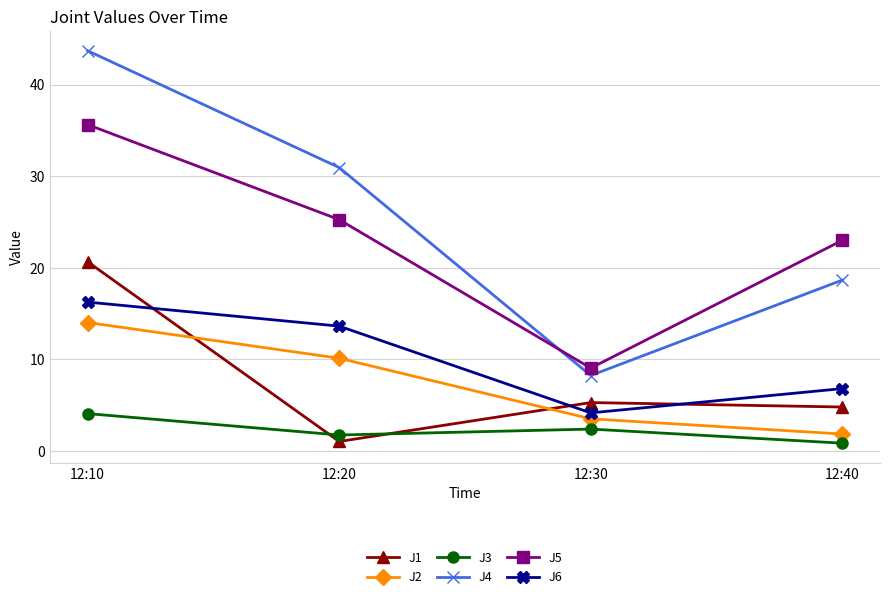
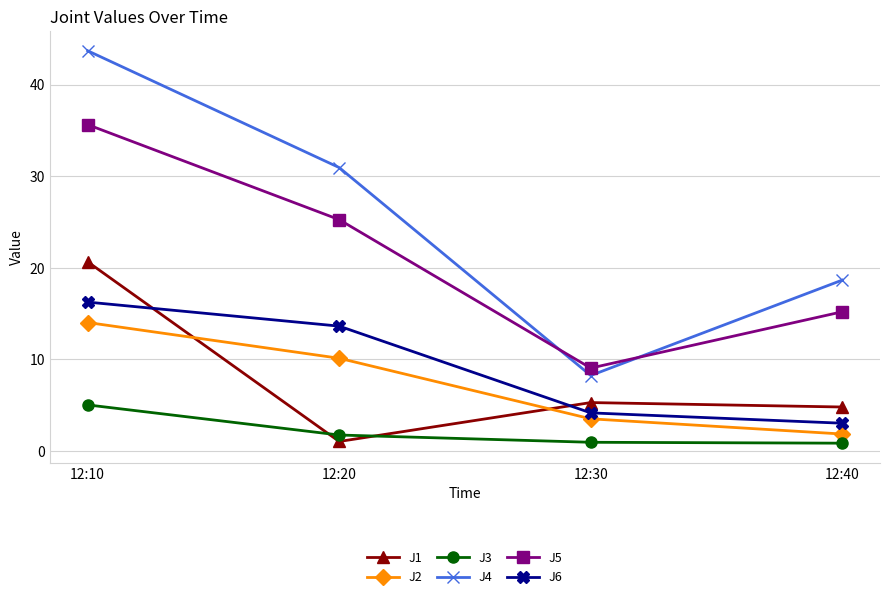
  {
    "J1": {
      "12:10": 21,
      "12:20": 1,
      "12:30": 5,
      "12:40": 5
    },
    "J2": {
      "12:10": 14,
      "12:20": 10,
      "12:30": 4,
      "12:40": 2
    },
    "J3": {
-     "12:10": 4,
+     "12:10": 5,
      "12:20": 2,
-     "12:30": 2,
+     "12:30": 1,
      "12:40": 1
    },
    "J4": {
      "12:10": 44,
      "12:20": 31,
      "12:30": 8,
      "12:40": 19
    },
    "J5": {
      "12:10": 36,
      "12:20": 25,
      "12:30": 9,
-     "12:40": 23
+     "12:40": 15
    },
    "J6": {
      "12:10": 16,
      "12:20": 14,
      "12:30": 4,
-     "12:40": 7
+     "12:40": 3
    }
  }
